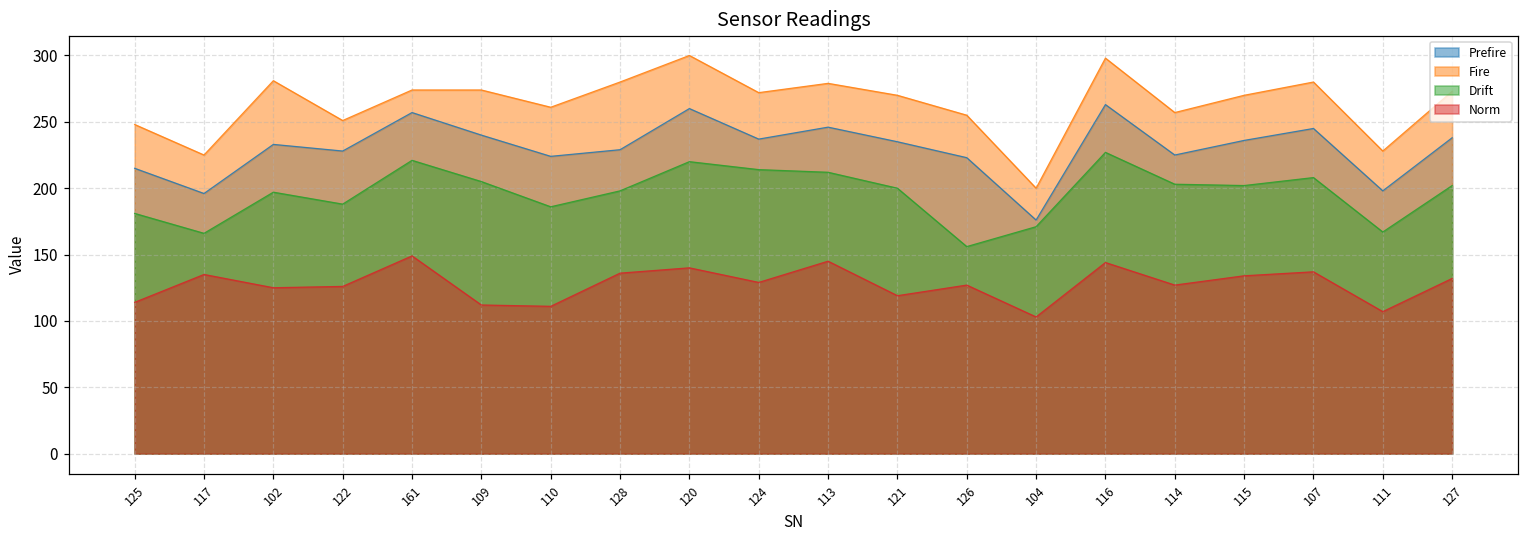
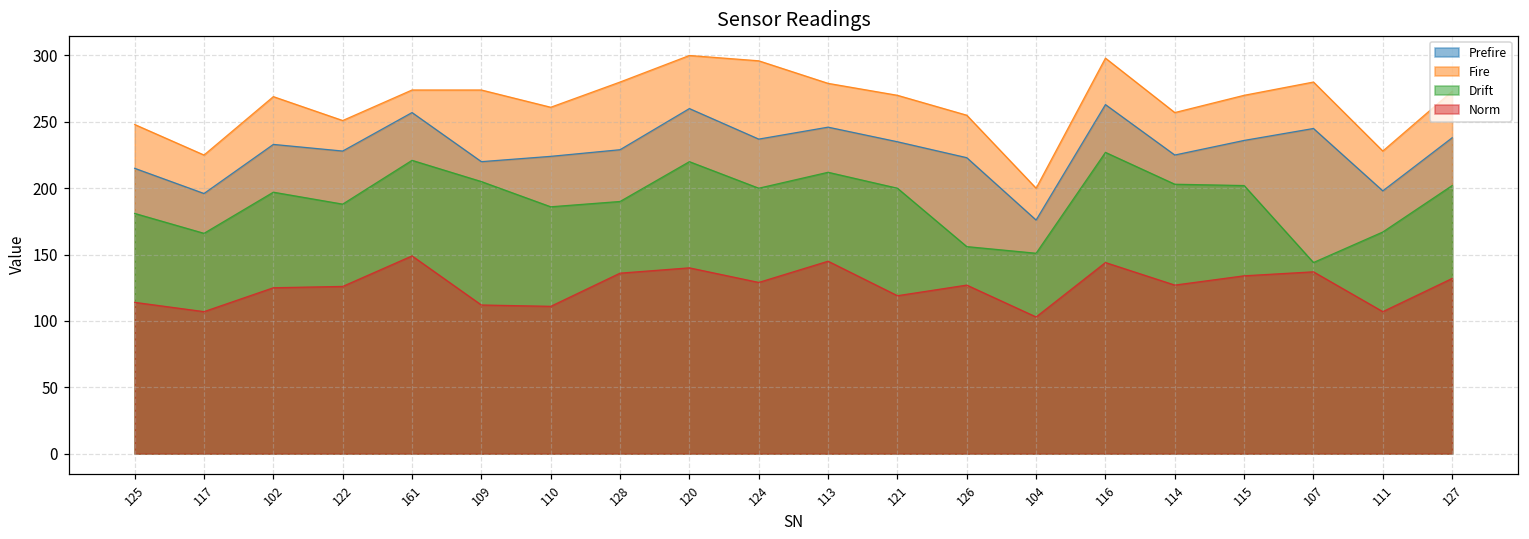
  {
    "Prefire": {
      "125": 215,
      "117": 196,
      "102": 233,
      "122": 228,
      "161": 257,
-     "109": 240,
+     "109": 220,
      "110": 224,
      "128": 229,
      "120": 260,
      "124": 237,
      "113": 246,
      "121": 235,
      "126": 223,
      "104": 176,
      "116": 263,
      "114": 225,
      "115": 236,
      "107": 245,
      "111": 198,
      "127": 238
    },
    "Fire": {
      "125": 248,
      "117": 225,
-     "102": 281,
+     "102": 269,
      "122": 251,
      "161": 274,
      "109": 274,
      "110": 261,
      "128": 280,
      "120": 300,
-     "124": 272,
+     "124": 296,
      "113": 279,
      "121": 270,
      "126": 255,
      "104": 200,
      "116": 298,
      "114": 257,
      "115": 270,
      "107": 280,
      "111": 228
    },
    "Drift": {
      "125": 181,
      "117": 166,
      "102": 197,
      "122": 188,
      "161": 221,
      "109": 205,
      "110": 186,
-     "128": 198,
+     "128": 190,
      "120": 220,
-     "124": 214,
+     "124": 200,
      "113": 212,
      "121": 200,
      "126": 156,
-     "104": 171,
+     "104": 151,
      "116": 227,
      "114": 203,
      "115": 202,
-     "107": 208,
+     "107": 144,
      "111": 167,
      "127": 202
    },
    "Norm": {
      "125": 114,
-     "117": 135,
+     "117": 107,
      "102": 125,
      "122": 126,
      "161": 149,
      "109": 112,
      "110": 111,
      "128": 136,
      "120": 140,
      "124": 129,
      "113": 145,
      "121": 119,
      "126": 127,
      "104": 103,
      "116": 144,
      "114": 127,
      "115": 134,
      "107": 137,
      "111": 107,
      "127": 132
    }
  }
